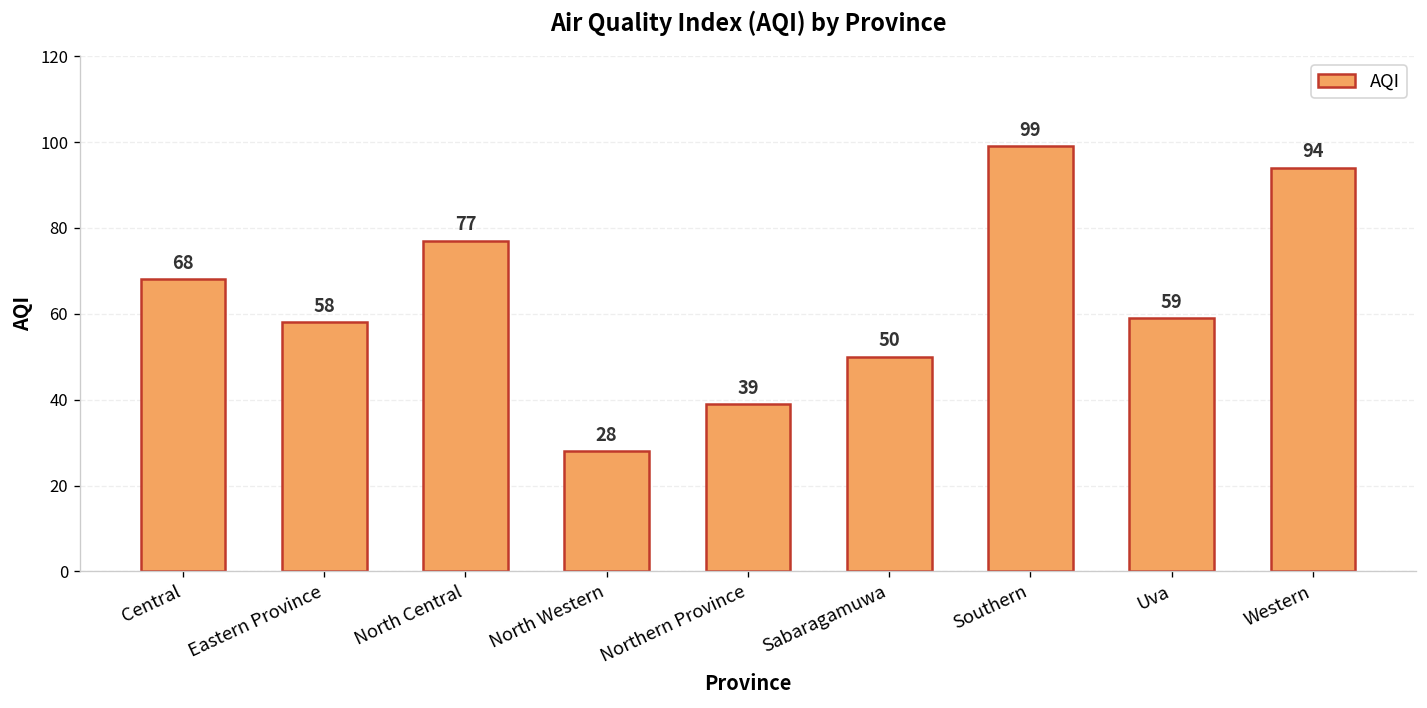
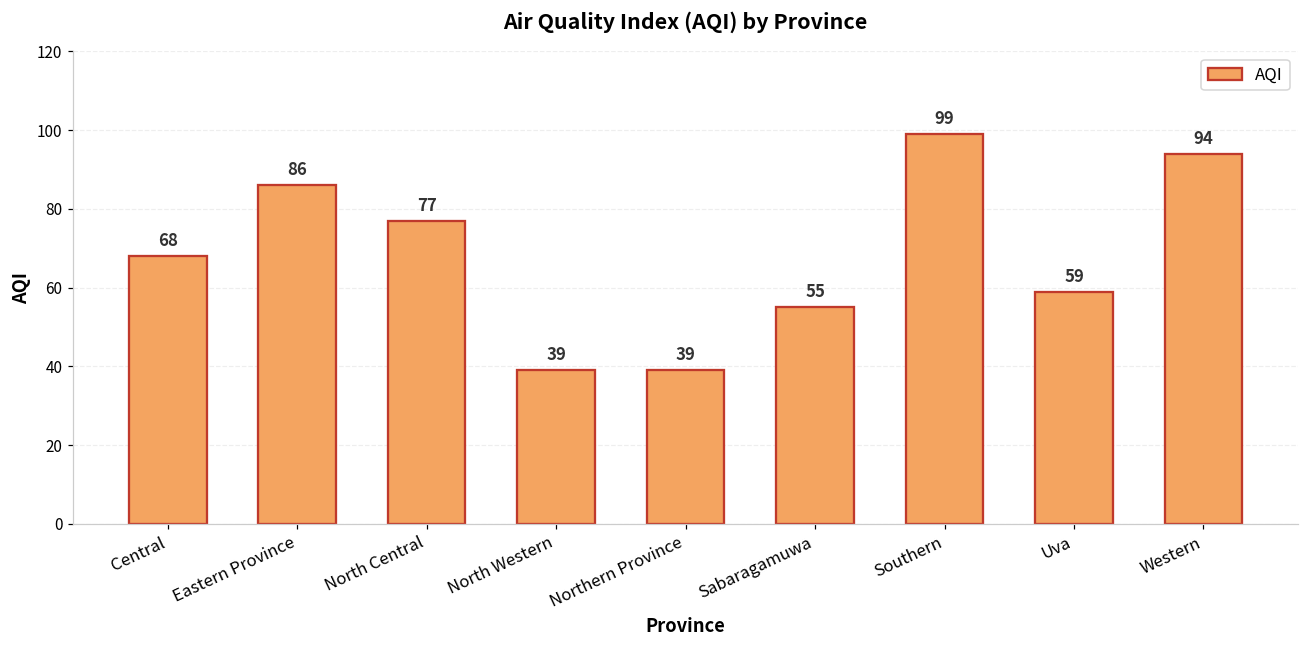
  {
    "Central": 68,
-   "Eastern Province": 58,
+   "Eastern Province": 86,
    "North Central": 77,
-   "North Western": 28,
+   "North Western": 39,
    "Northern Province": 39,
-   "Sabaragamuwa": 50,
+   "Sabaragamuwa": 55,
    "Southern": 99,
    "Uva": 59,
    "Western": 94
  }
